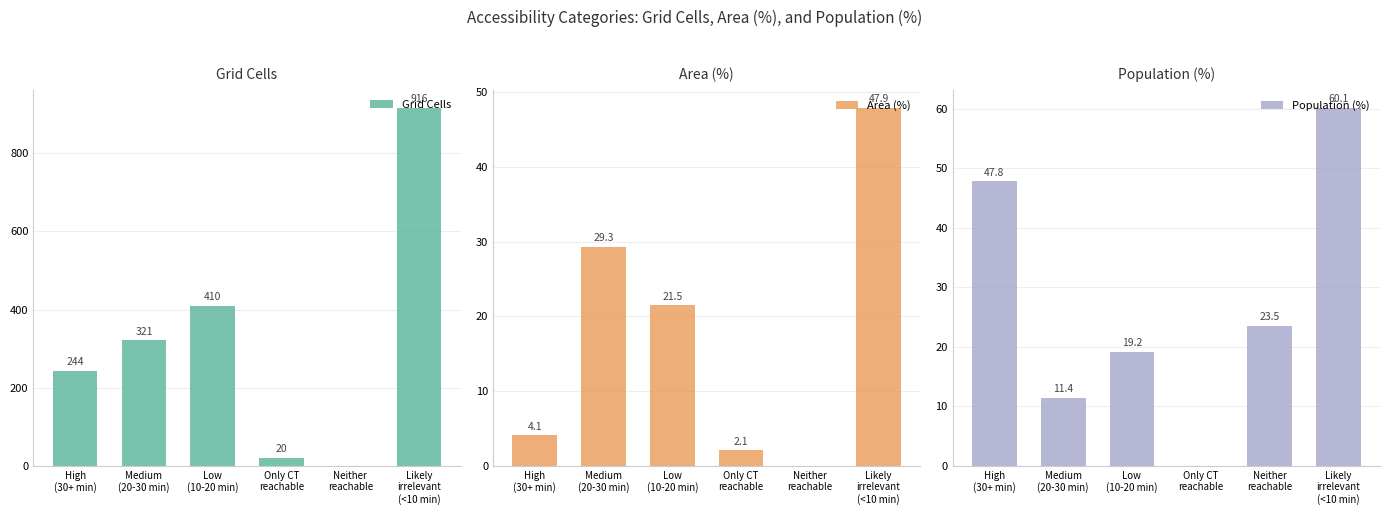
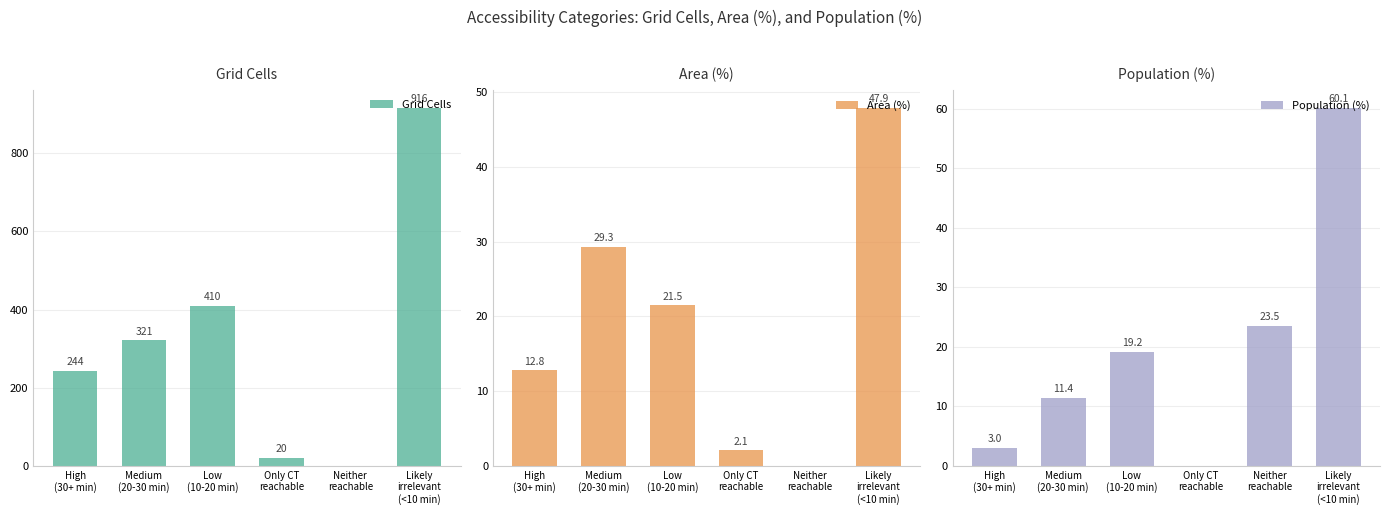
  {
    "Grid Cells": {
      "High (30+ min)": 244,
      "Medium (20-30 min)": 321,
      "Low (10-20 min)": 410,
      "Only CT reachable": 20,
      "Likely irrelevant (<10 min)": 916
    },
    "Area (%)": {
-     "High (30+ min)": 4.1,
+     "High (30+ min)": 12.8,
      "Medium (20-30 min)": 29.3,
      "Low (10-20 min)": 21.5,
      "Only CT reachable": 2.1,
      "Likely irrelevant (<10 min)": 47.9
    },
    "Population (%)": {
-     "High (30+ min)": 47.8,
+     "High (30+ min)": 3.0,
      "Medium (20-30 min)": 11.4,
      "Low (10-20 min)": 19.2,
      "Neither reachable": 23.5,
      "Likely irrelevant (<10 min)": 60.1
    }
  }
